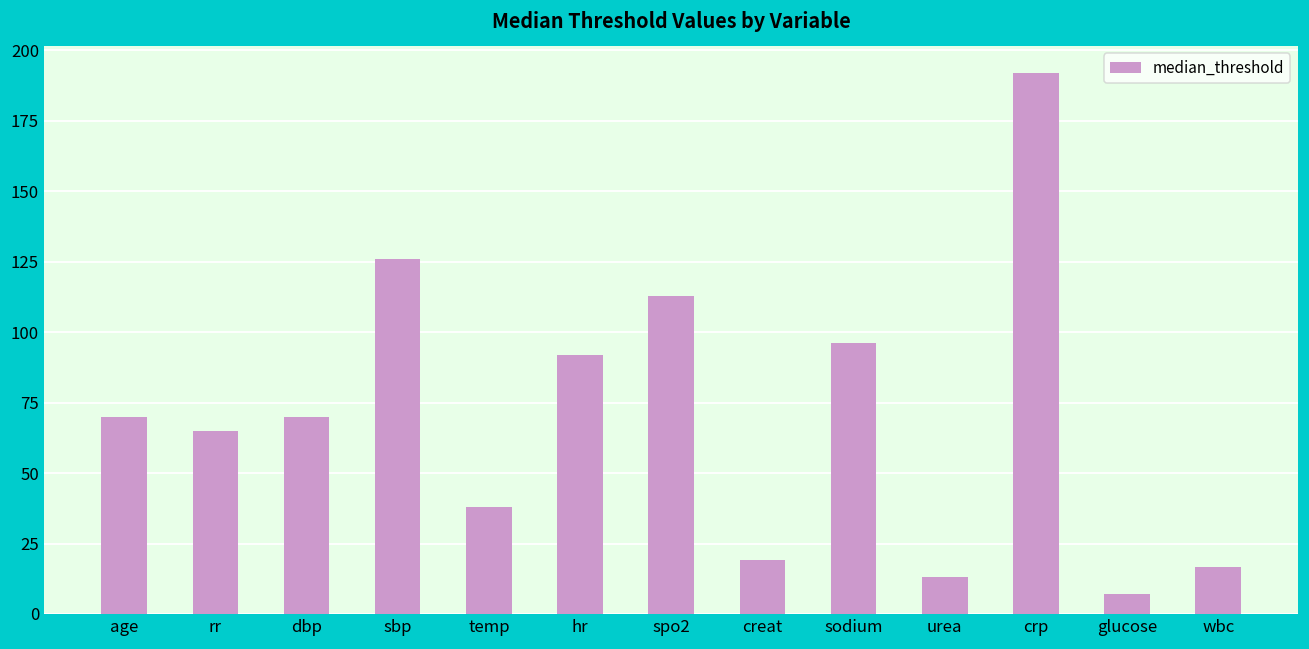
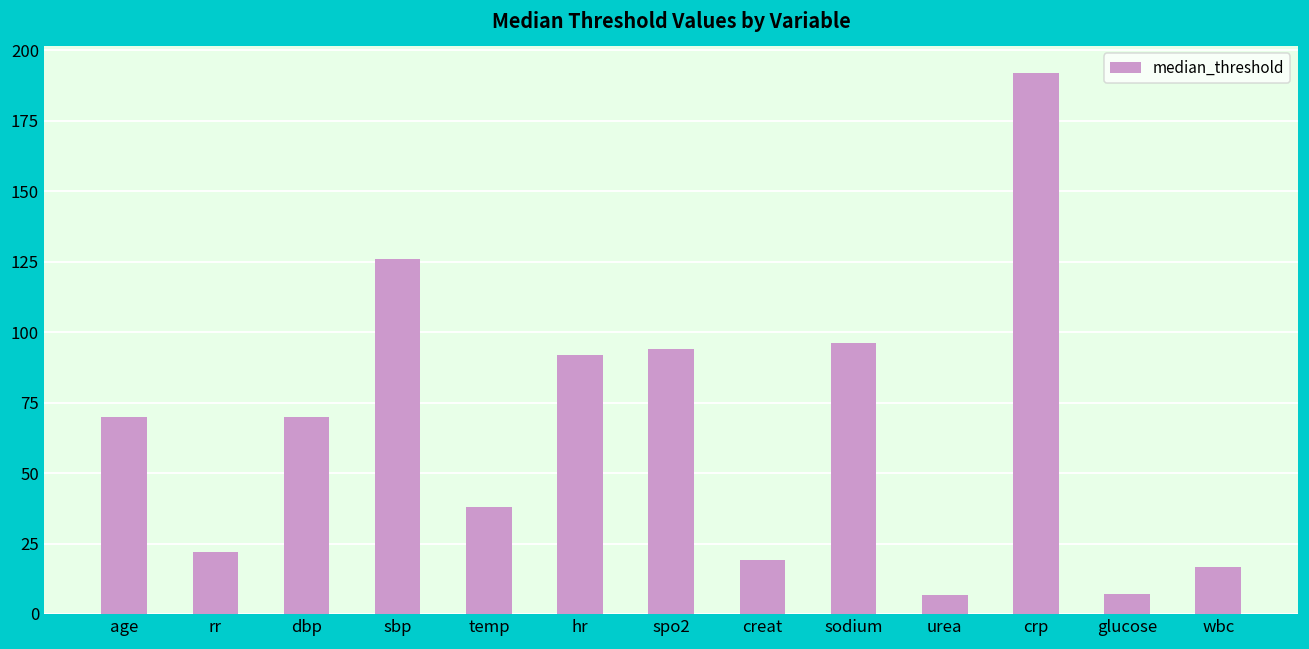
  {
    "age": 70,
-   "rr": 65,
+   "rr": 22,
    "dbp": 70,
    "sbp": 126,
    "temp": 38,
    "hr": 92,
-   "spo2": 113,
+   "spo2": 94,
    "creat": 19,
    "sodium": 96,
-   "urea": 13,
+   "urea": 7,
    "crp": 192,
    "glucose": 7,
    "wbc": 17
  }
